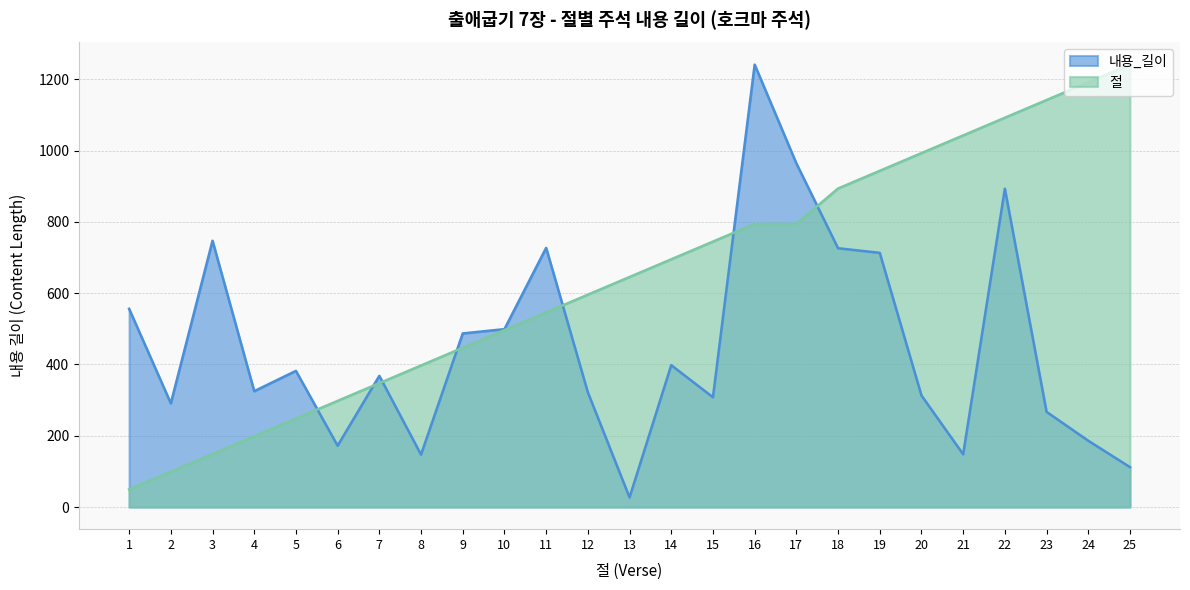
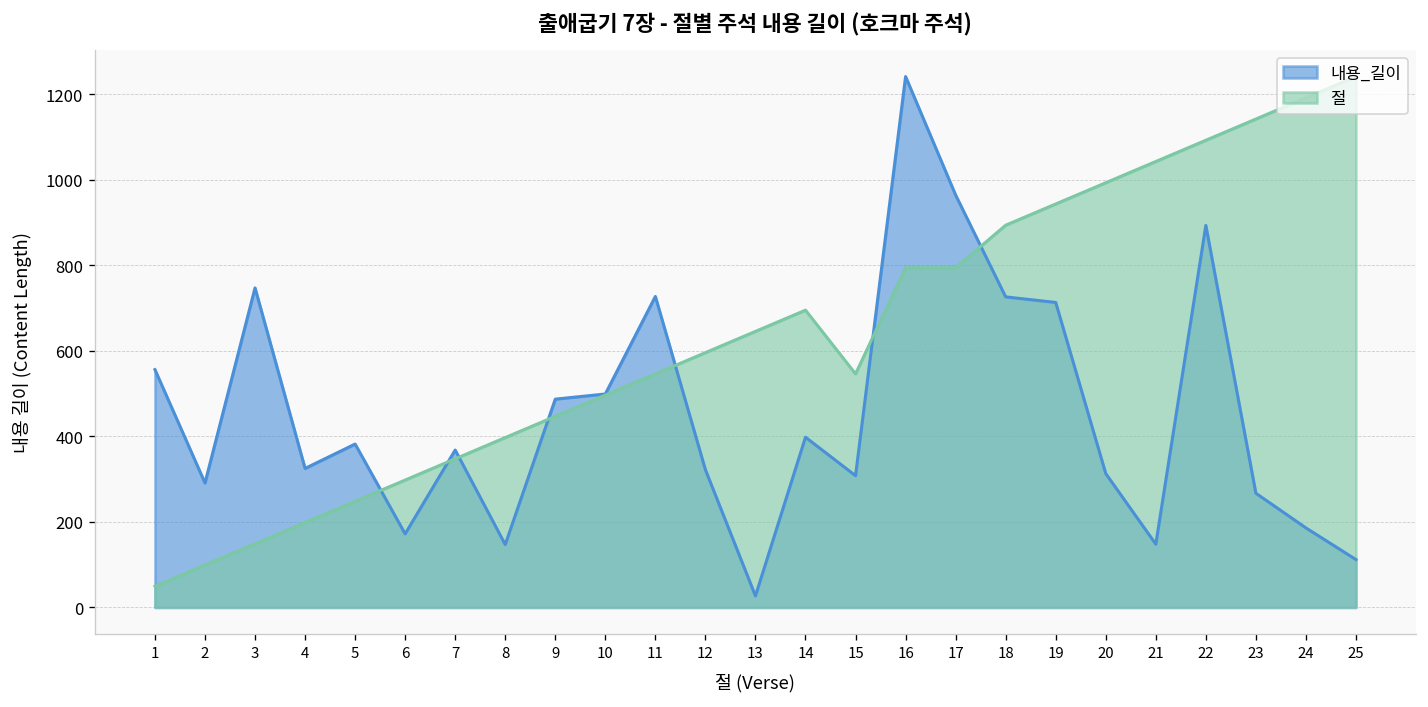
  {
    "내용_길이": {
      "1": 560,
      "2": 290,
      "3": 750,
      "4": 330,
      "5": 380,
      "6": 170,
      "7": 370,
      "8": 150,
      "9": 490,
      "11": 730,
      "12": 320,
      "13": 30,
      "14": 400,
      "15": 310,
      "16": 1240,
      "17": 960,
      "18": 730,
      "19": 710,
      "20": 310,
      "21": 150,
      "22": 890,
      "23": 270,
      "24": 190,
      "25": 110
    },
    "절": {
      "1": 50,
      "2": 100,
      "3": 150,
      "4": 200,
      "5": 250,
      "6": 300,
      "7": 350,
      "8": 400,
      "9": 450,
      "11": 550,
      "12": 600,
      "13": 650,
      "14": 690,
-     "15": 740,
+     "15": 550,
      "16": 790,
      "17": 790,
      "18": 890,
      "19": 940,
      "20": 990,
      "21": 1040,
      "22": 1090,
      "23": 1140
    }
  }
